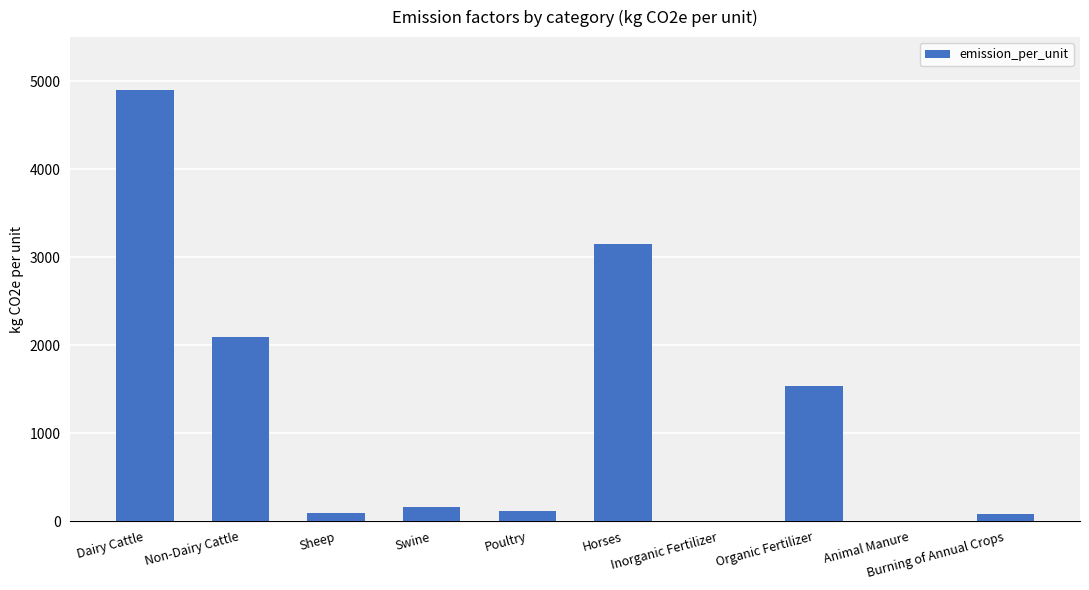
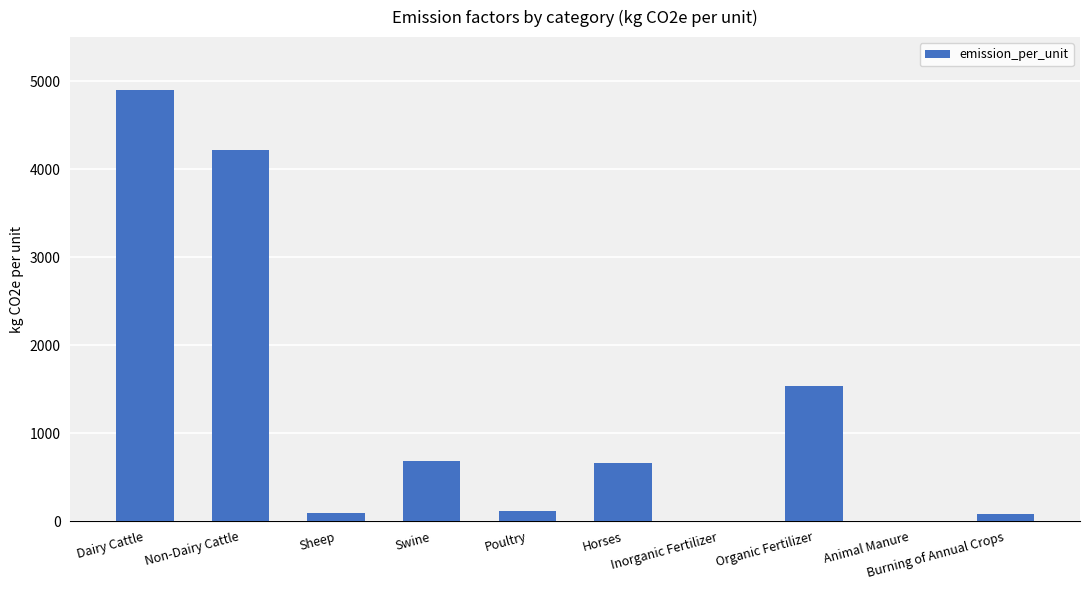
  {
    "Dairy Cattle": 4900,
-   "Non-Dairy Cattle": 2100,
+   "Non-Dairy Cattle": 4200,
    "Sheep": 100,
-   "Swine": 200,
+   "Swine": 700,
    "Poultry": 100,
-   "Horses": 3200,
+   "Horses": 700,
    "Organic Fertilizer": 1500,
    "Burning of Annual Crops": 100
  }
